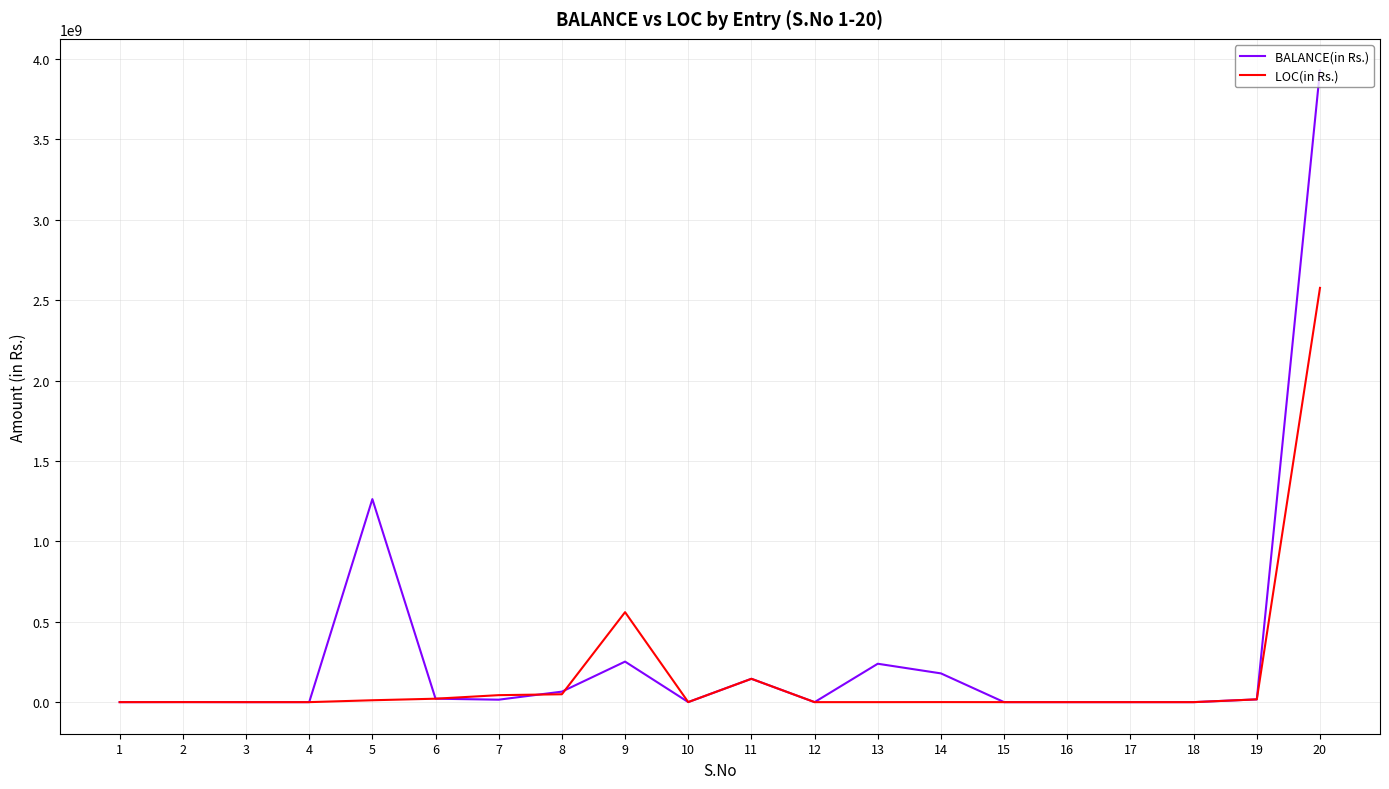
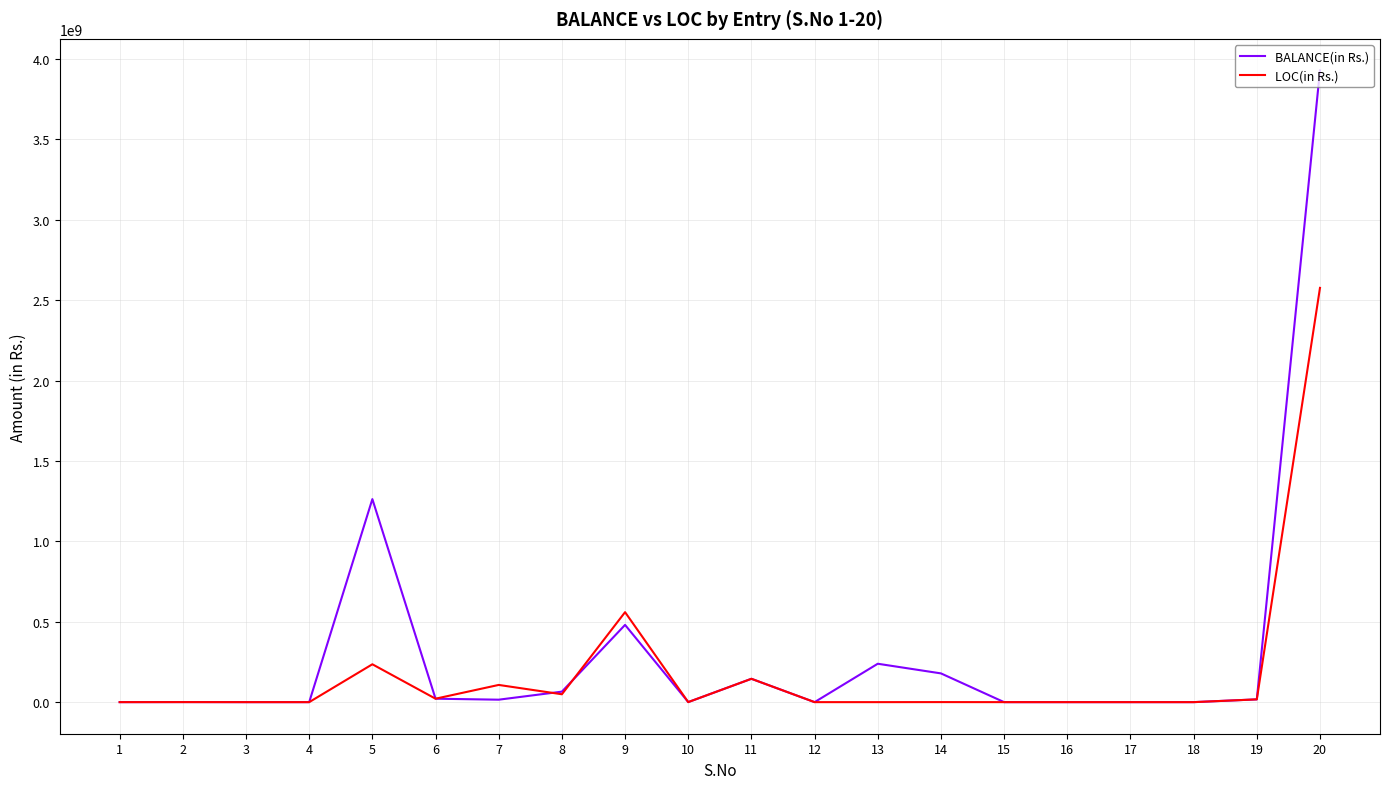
  {
    "BALANCE(in Rs.)": {
      "5": 1260000000,
      "7": 20000000,
      "8": 70000000,
-     "9": 250000000,
+     "9": 480000000,
      "13": 240000000,
      "14": 180000000
    },
    "LOC(in Rs.)": {
-     "5": 10000000,
-     "7": 40000000,
+     "5": 240000000,
+     "7": 110000000,
      "8": 50000000,
      "9": 560000000,
      "13": 0,
      "14": 0,
      "20": 2580000000
    }
  }
